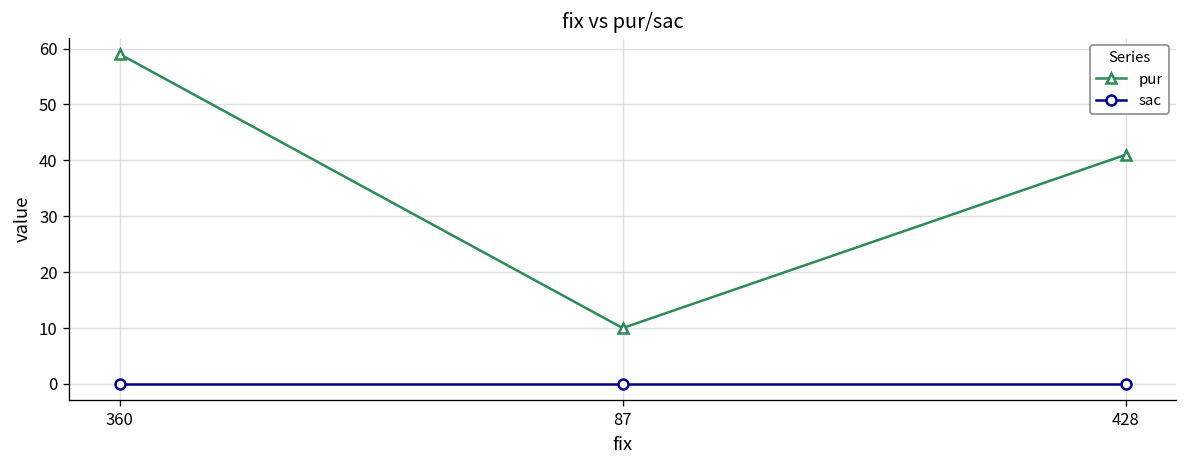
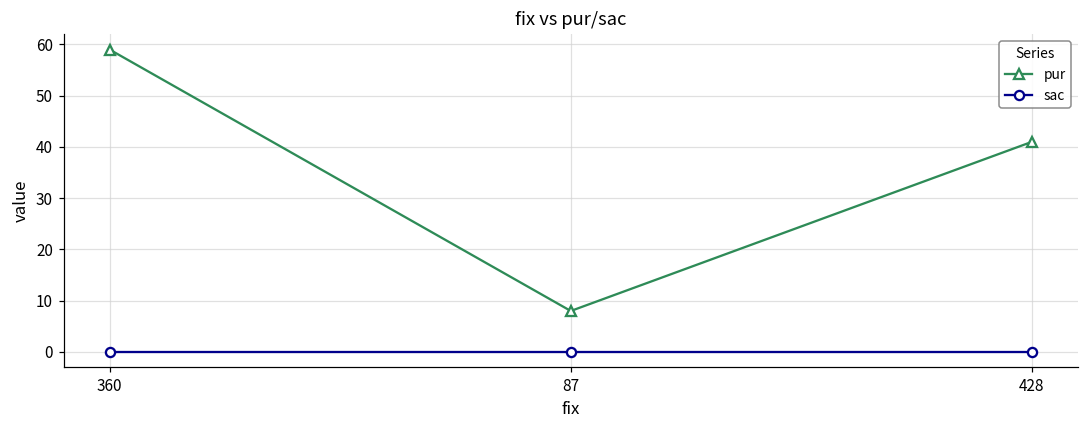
  {
    "pur": {
      "360": 59,
-     "87": 10,
+     "87": 8,
      "428": 41
    },
    "sac": {
      "360": 0,
      "87": 0,
      "428": 0
    }
  }
